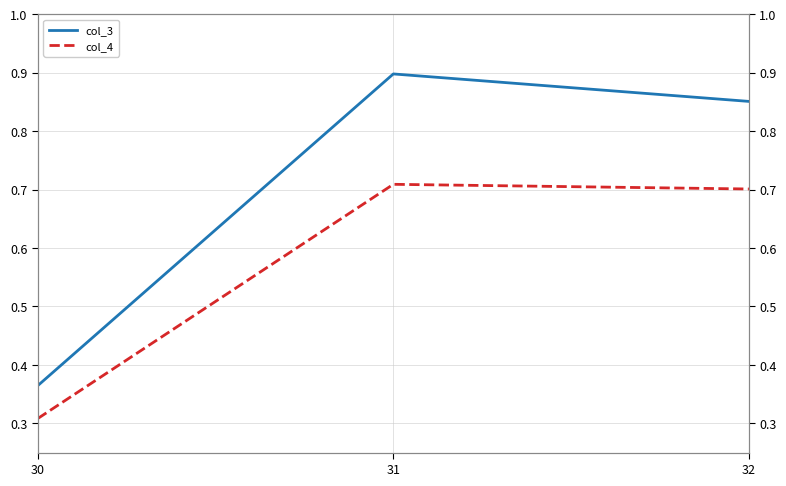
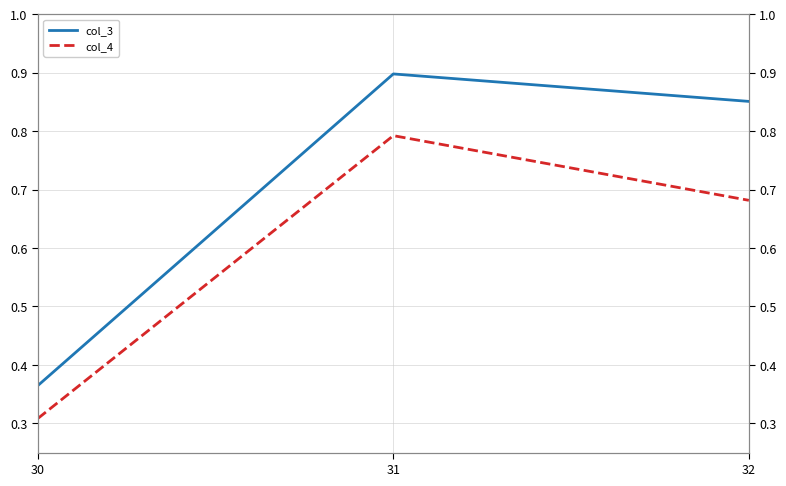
  {
    "col_3": {
      "30": 0.36,
      "31": 0.90,
      "32": 0.85
    },
    "col_4": {
      "30": 0.31,
-     "31": 0.71,
-     "32": 0.70
+     "31": 0.79,
+     "32": 0.68
    }
  }
